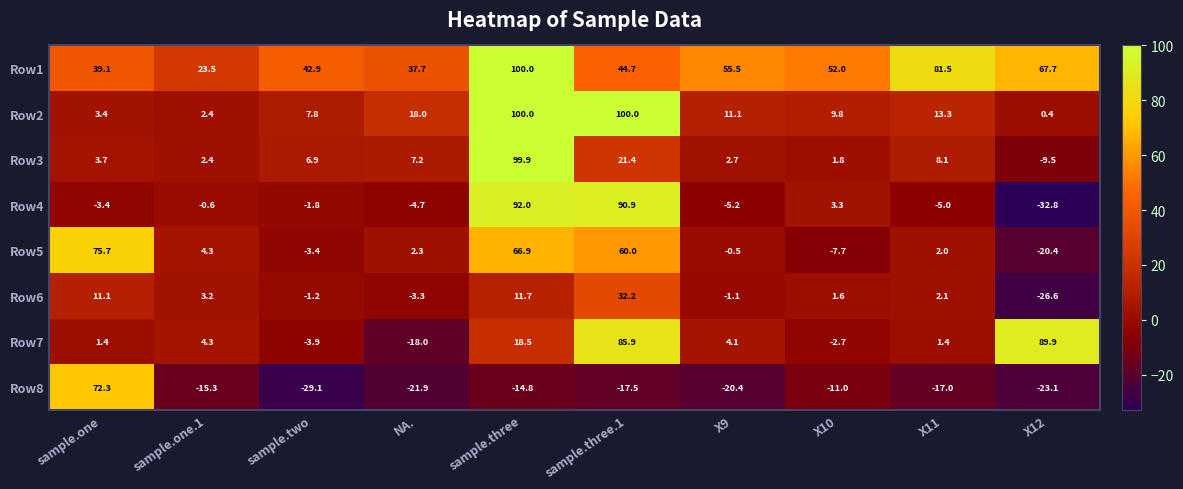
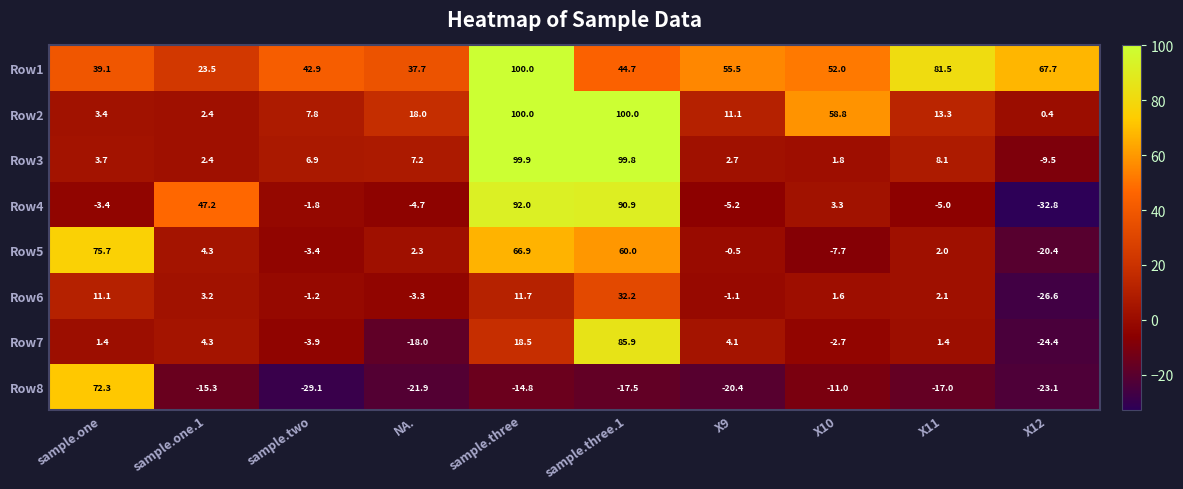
  {
    "Row1": {
      "sample.one": 39.1,
      "sample.one.1": 23.5,
      "sample.two": 42.9,
      "NA.": 37.7,
      "sample.three": 100.0,
      "sample.three.1": 44.7,
      "X9": 55.5,
      "X10": 52.0,
      "X11": 81.5,
      "X12": 67.7
    },
    "Row2": {
      "sample.one": 3.4,
      "sample.one.1": 2.4,
      "sample.two": 7.8,
      "NA.": 18.0,
      "sample.three": 100.0,
      "sample.three.1": 100.0,
      "X9": 11.1,
-     "X10": 9.8,
+     "X10": 58.8,
      "X11": 13.3,
      "X12": 0.4
    },
    "Row3": {
      "sample.one": 3.7,
      "sample.one.1": 2.4,
      "sample.two": 6.9,
      "NA.": 7.2,
      "sample.three": 99.9,
-     "sample.three.1": 21.4,
+     "sample.three.1": 99.8,
      "X9": 2.7,
      "X10": 1.8,
      "X11": 8.1,
      "X12": -9.5
    },
    "Row4": {
      "sample.one": -3.4,
-     "sample.one.1": -0.6,
+     "sample.one.1": 47.2,
      "sample.two": -1.8,
      "NA.": -4.7,
      "sample.three": 92.0,
      "sample.three.1": 90.9,
      "X9": -5.2,
      "X10": 3.3,
      "X11": -5.0,
      "X12": -32.8
    },
    "Row5": {
      "sample.one": 75.7,
      "sample.one.1": 4.3,
      "sample.two": -3.4,
      "NA.": 2.3,
      "sample.three": 66.9,
      "sample.three.1": 60.0,
      "X9": -0.5,
      "X10": -7.7,
      "X11": 2.0,
      "X12": -20.4
    },
    "Row6": {
      "sample.one": 11.1,
      "sample.one.1": 3.2,
      "sample.two": -1.2,
      "NA.": -3.3,
      "sample.three": 11.7,
      "sample.three.1": 32.2,
      "X9": -1.1,
      "X10": 1.6,
      "X11": 2.1,
      "X12": -26.6
    },
    "Row7": {
      "sample.one": 1.4,
      "sample.one.1": 4.3,
      "sample.two": -3.9,
      "NA.": -18.0,
      "sample.three": 18.5,
      "sample.three.1": 85.9,
      "X9": 4.1,
      "X10": -2.7,
      "X11": 1.4,
-     "X12": 89.9
+     "X12": -24.4
    },
    "Row8": {
      "sample.one": 72.3,
      "sample.one.1": -15.3,
      "sample.two": -29.1,
      "NA.": -21.9,
      "sample.three": -14.8,
      "sample.three.1": -17.5,
      "X9": -20.4,
      "X10": -11.0,
      "X11": -17.0,
      "X12": -23.1
    }
  }
